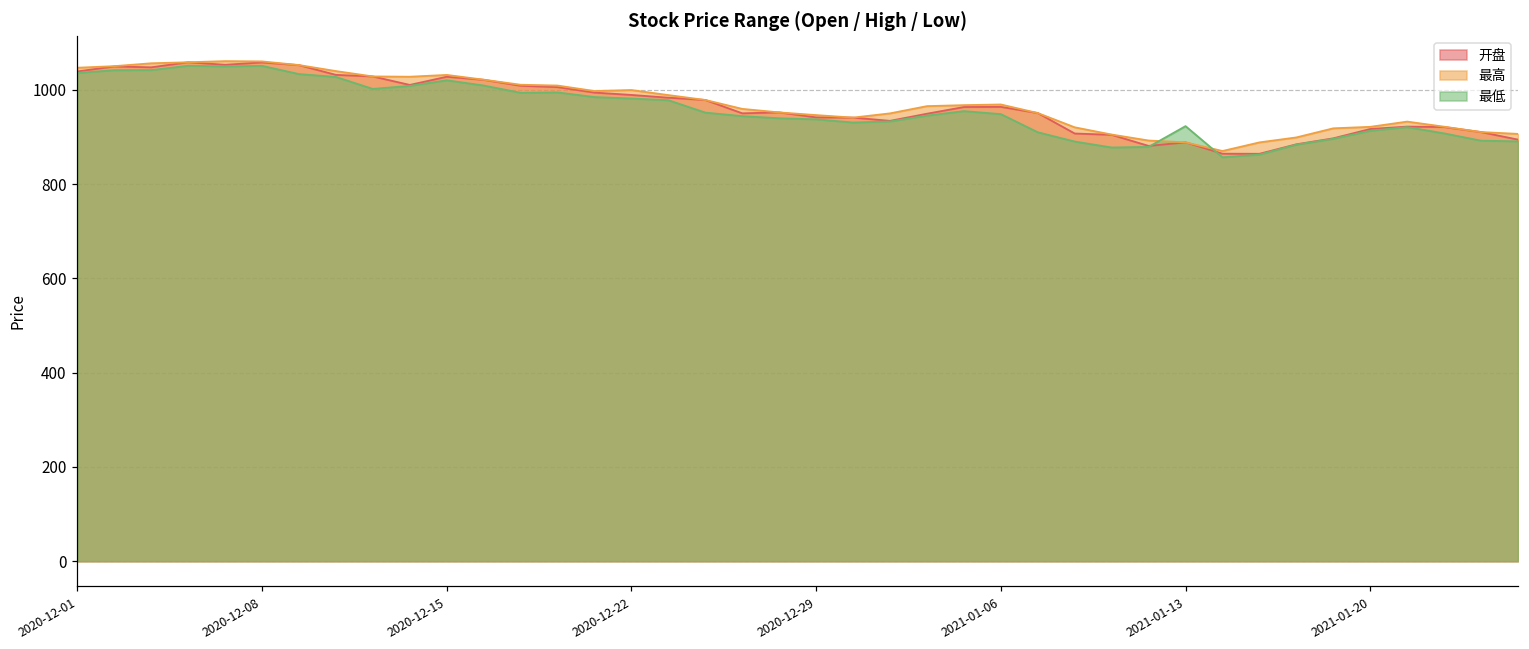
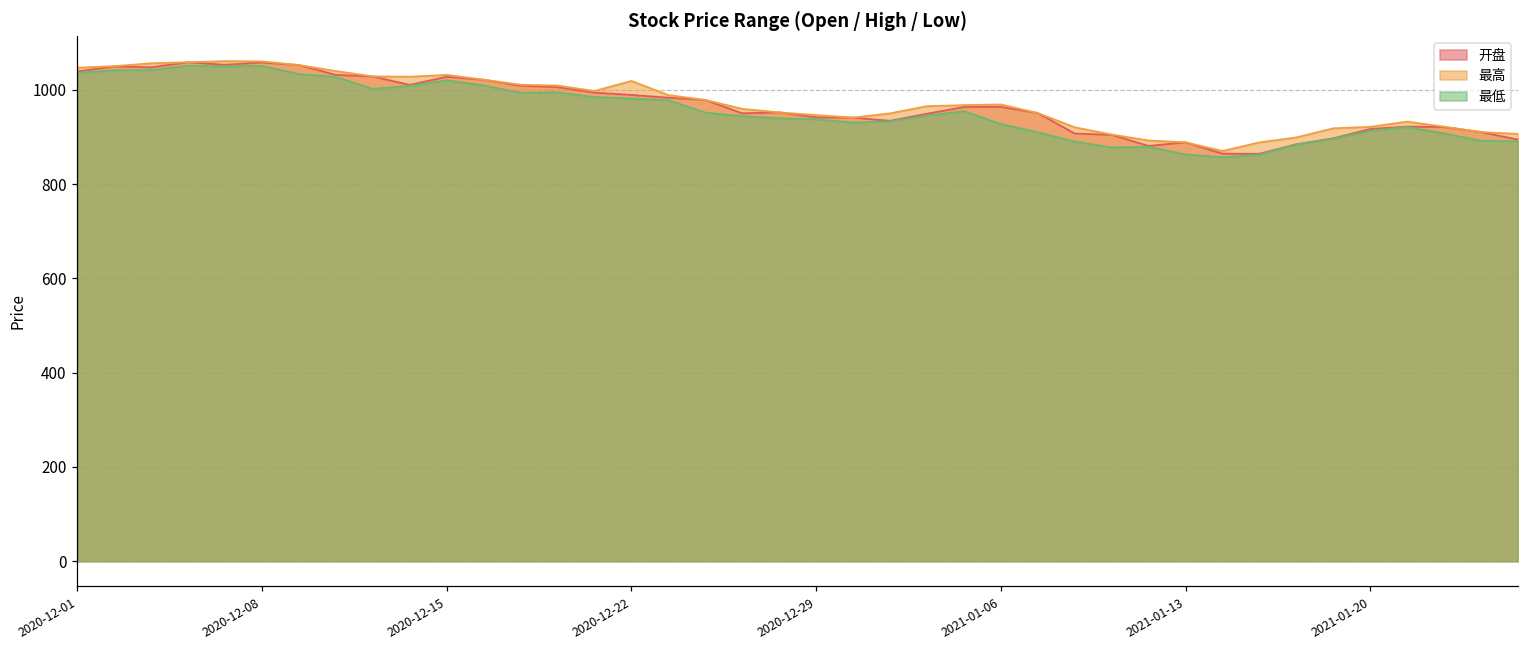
  {
    "开盘": {
      "2020-12-22": 990
    },
    "最高": {
      "2020-12-01": 1050,
-     "2020-12-22": 1000
+     "2020-12-22": 1020
    },
    "最低": {
      "2020-12-08": 1050,
      "2020-12-15": 1020,
      "2020-12-22": 980,
-     "2021-01-06": 950,
-     "2021-01-13": 920
+     "2021-01-06": 930,
+     "2021-01-13": 860
    }
  }
